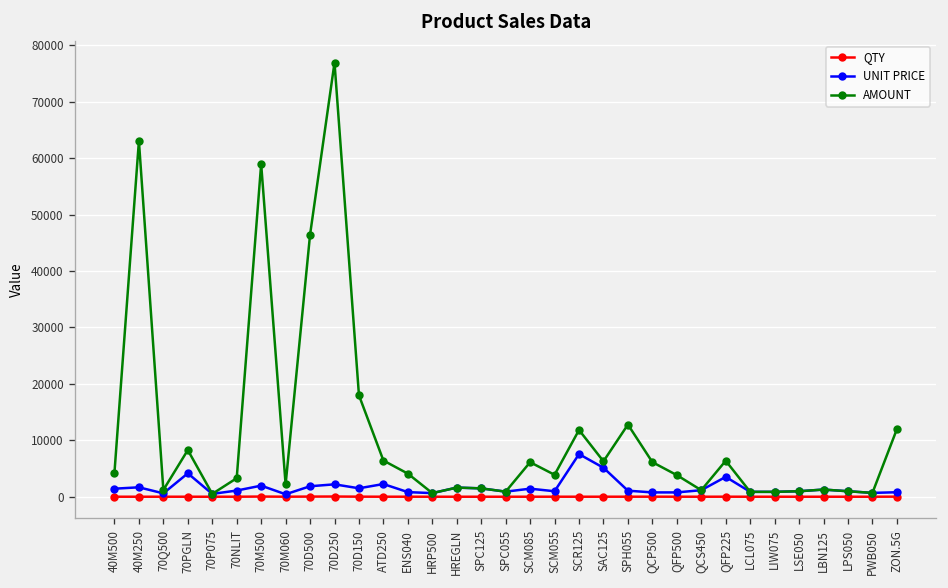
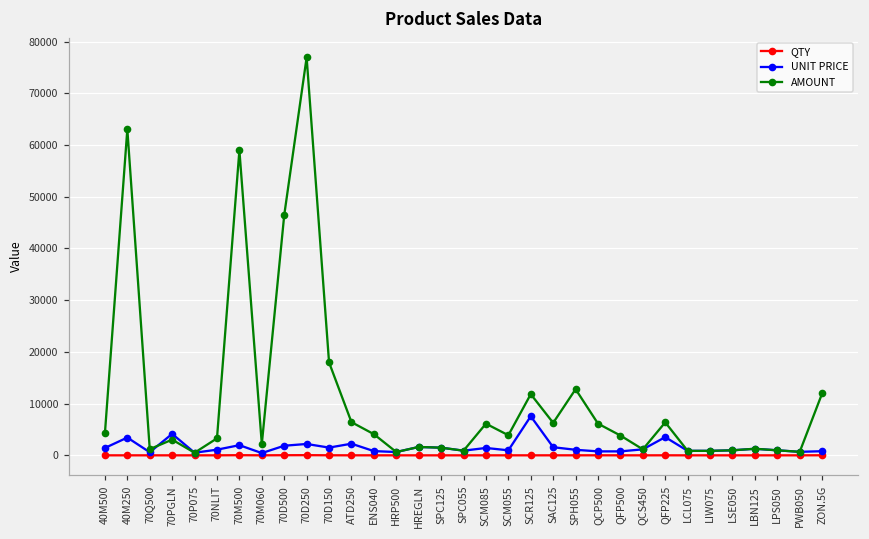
  {
    "QTY": {
      "40M500": 0,
      "40M250": 0,
      "70Q500": 0,
      "70PGLN": 0,
      "70NLIT": 0,
      "70M500": 0,
      "70D500": 0,
      "70D250": 0,
      "70D150": 0,
      "ATD250": 0,
      "ENS040": 0,
      "HRP500": 0,
      "HREGLN": 0,
      "SPC125": 0,
      "SPC055": 0,
      "SCM085": 0,
      "SCM055": 0,
      "SCR125": 0,
      "SAC125": 0,
      "SPH055": 0,
      "QCP500": 0,
      "QFP500": 0,
      "QCS450": 0,
      "QFP225": 0,
      "LCL075": 0,
      "LIW075": 0,
      "LSE050": 0,
      "LBN125": 0,
      "LPS050": 0,
      "PWB050": 0,
      "ZON.5G": 0
    },
    "UNIT PRICE": {
      "40M500": 1000,
-     "40M250": 2000,
+     "40M250": 3000,
      "70Q500": 1000,
      "70PGLN": 4000,
      "70NLIT": 1000,
      "70M500": 2000,
      "70D500": 2000,
      "70D250": 2000,
      "70D150": 1000,
      "ATD250": 2000,
      "ENS040": 1000,
      "SCM085": 1000,
      "SCM055": 1000,
      "SCR125": 8000,
-     "SAC125": 5000,
+     "SAC125": 2000,
      "SPH055": 1000,
      "QCP500": 1000,
      "QFP500": 1000,
      "QFP225": 4000,
      "ZON.5G": 1000
    },
    "AMOUNT": {
      "40M500": 4000,
      "40M250": 63000,
      "70Q500": 1000,
-     "70PGLN": 8000,
+     "70PGLN": 3000,
      "70NLIT": 3000,
      "70M500": 59000,
      "70M060": 2000,
      "70D500": 46000,
      "70D250": 77000,
      "70D150": 18000,
      "ATD250": 6000,
      "ENS040": 4000,
      "SCM085": 6000,
      "SCM055": 4000,
      "SCR125": 12000,
      "SAC125": 6000,
      "SPH055": 13000,
      "QCP500": 6000,
      "QFP500": 4000,
      "QFP225": 6000,
      "ZON.5G": 12000
    }
  }
